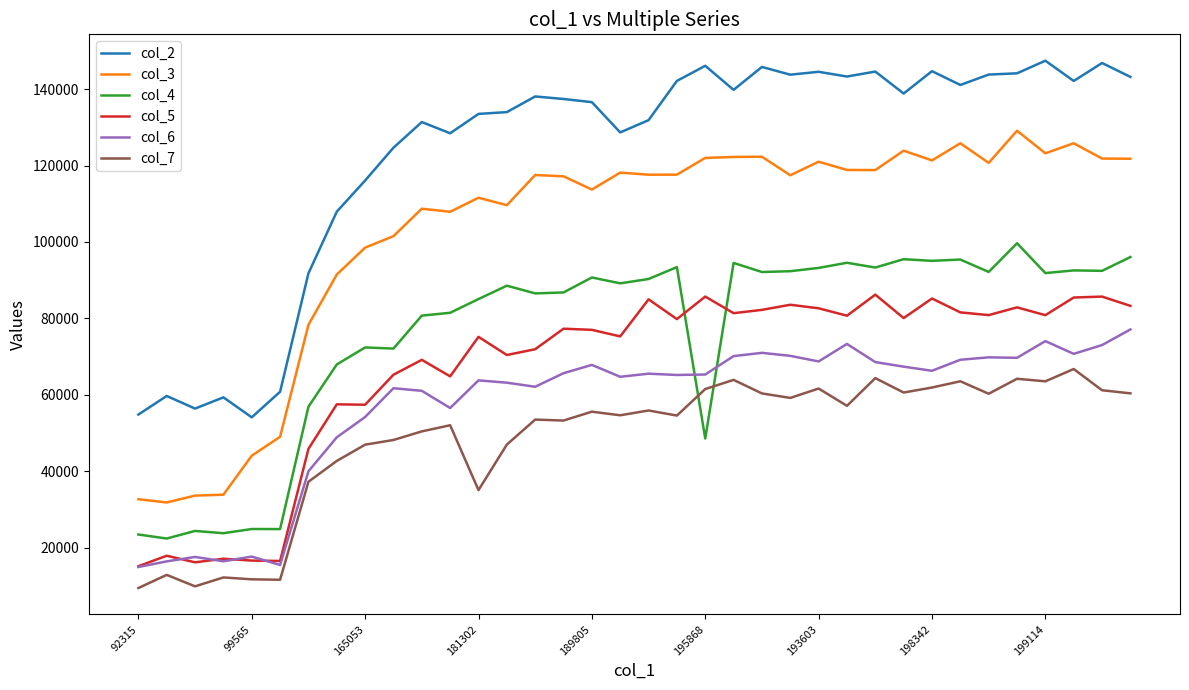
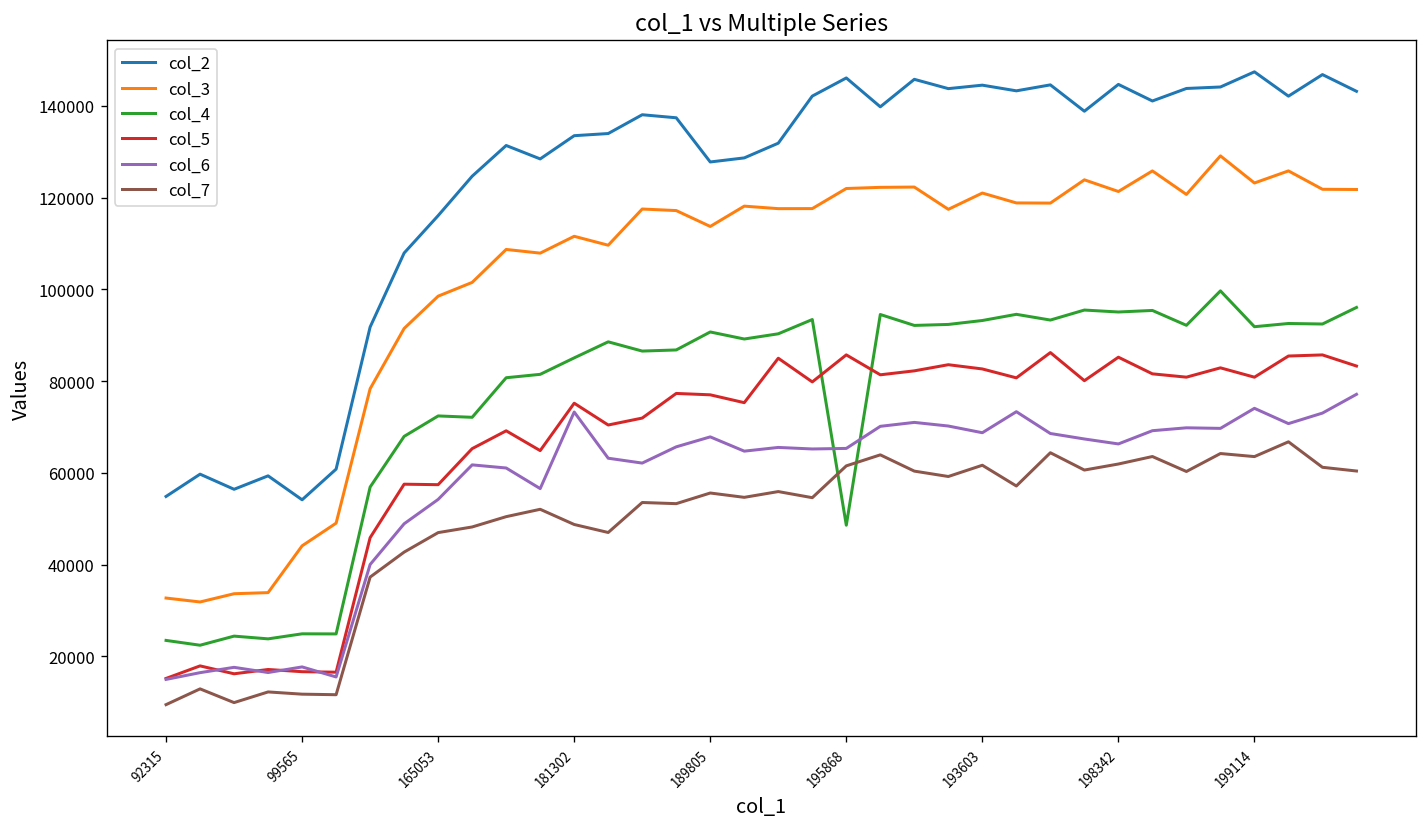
  {
    "col_2": {
      "92315": 55000,
      "99565": 54000,
      "165053": 116000,
      "181302": 134000,
-     "189805": 137000,
+     "189805": 128000,
      "195868": 146000,
      "193603": 145000,
      "198342": 145000,
      "199114": 147000
    },
    "col_3": {
      "92315": 33000,
      "99565": 44000,
      "165053": 99000,
      "181302": 112000,
      "189805": 114000,
      "195868": 122000,
      "193603": 121000,
      "198342": 121000,
      "199114": 123000
    },
    "col_4": {
      "92315": 23000,
      "99565": 25000,
      "165053": 72000,
      "181302": 85000,
      "189805": 91000,
      "195868": 49000,
      "193603": 93000,
      "198342": 95000,
      "199114": 92000
    },
    "col_5": {
      "99565": 17000,
      "165053": 57000,
      "181302": 75000,
      "189805": 77000,
      "195868": 86000,
      "193603": 83000,
      "198342": 85000,
      "199114": 81000
    },
    "col_6": {
      "99565": 18000,
      "165053": 54000,
-     "181302": 64000,
+     "181302": 73000,
      "189805": 68000,
      "195868": 65000,
      "193603": 69000,
      "198342": 66000,
      "199114": 74000
    },
    "col_7": {
      "92315": 9000,
      "99565": 12000,
      "165053": 47000,
-     "181302": 35000,
+     "181302": 49000,
      "189805": 56000,
      "195868": 62000,
      "193603": 62000,
      "198342": 62000,
      "199114": 64000
    }
  }
